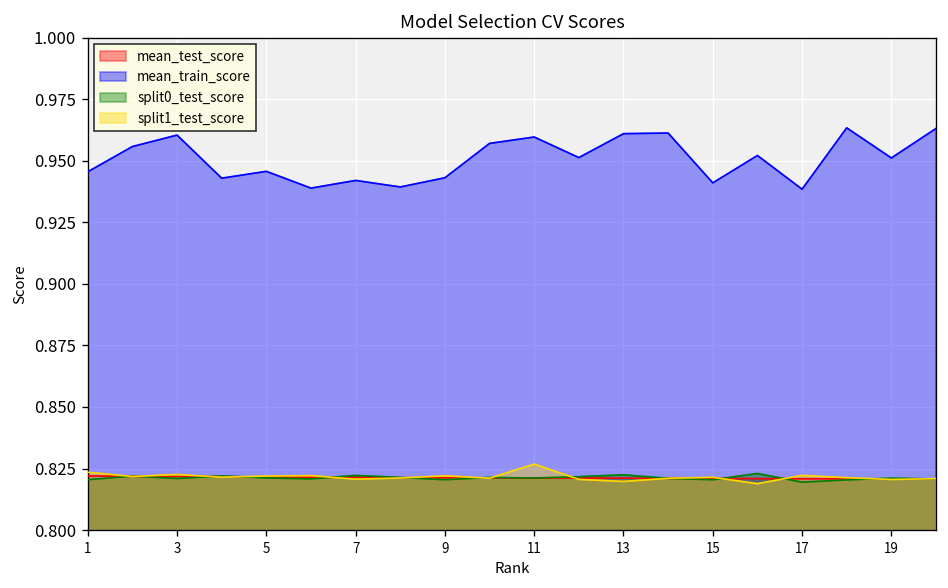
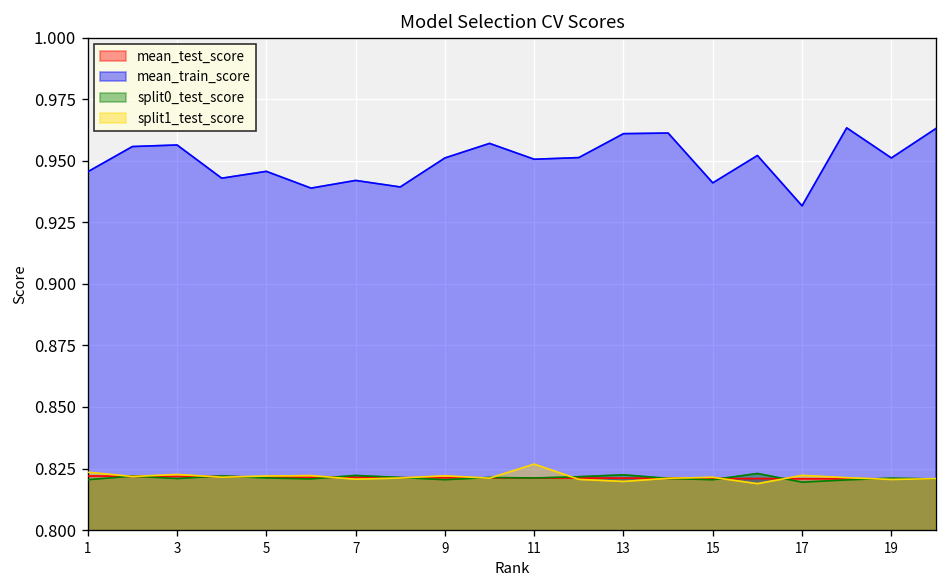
  {
    "mean_test_score": {
      "1": 0.822,
      "13": 0.821,
      "17": 0.821
    },
    "mean_train_score": {
      "1": 0.946,
-     "3": 0.960,
+     "3": 0.956,
      "5": 0.946,
      "7": 0.942,
-     "9": 0.943,
-     "11": 0.960,
+     "9": 0.951,
+     "11": 0.951,
      "13": 0.961,
      "15": 0.941,
-     "17": 0.938,
+     "17": 0.932,
      "19": 0.951
    },
    "split0_test_score": {
      "1": 0.820,
      "13": 0.822,
      "17": 0.819
    },
    "split1_test_score": {
      "1": 0.823,
      "11": 0.827,
      "13": 0.820,
      "17": 0.822
    }
  }
